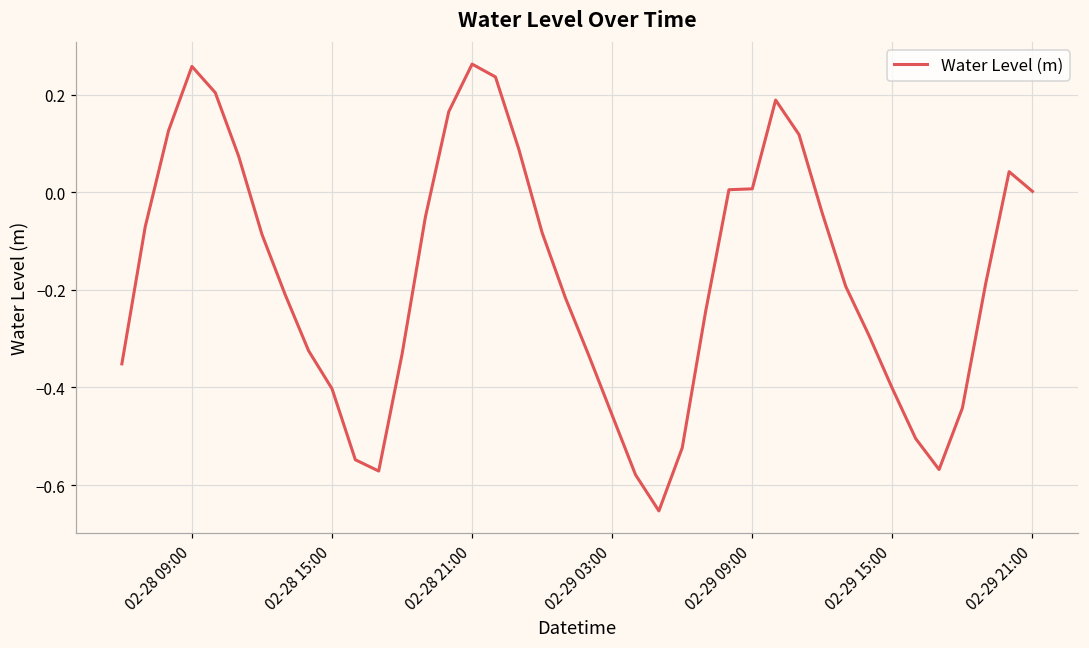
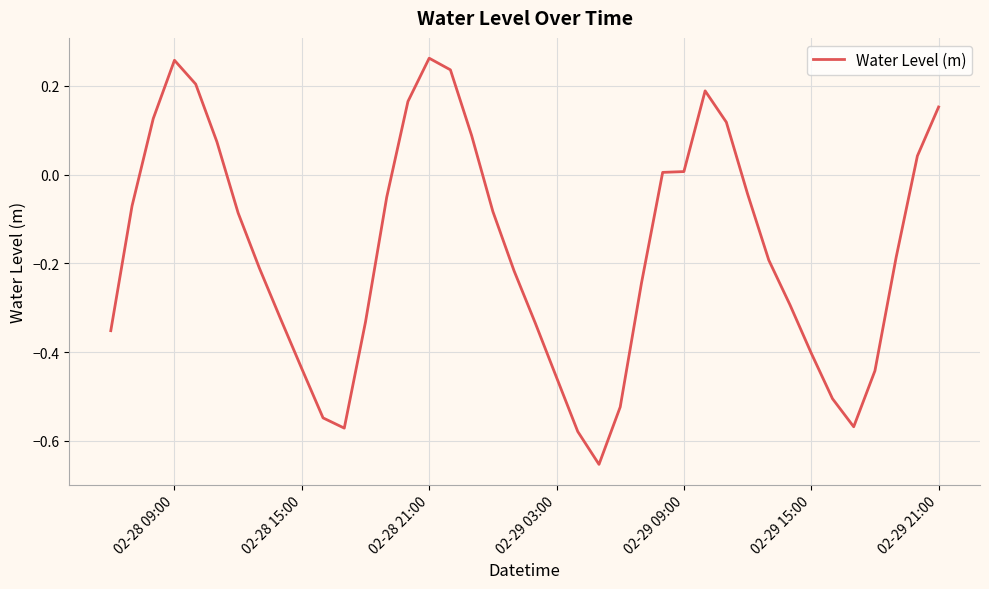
  {
    "02-28 09:00": 0.26,
-   "02-28 15:00": -0.40,
+   "02-28 15:00": -0.44,
    "02-28 21:00": 0.26,
    "02-29 03:00": -0.46,
    "02-29 09:00": 0.01,
    "02-29 15:00": -0.40,
-   "02-29 21:00": 0.00
+   "02-29 21:00": 0.15
  }
